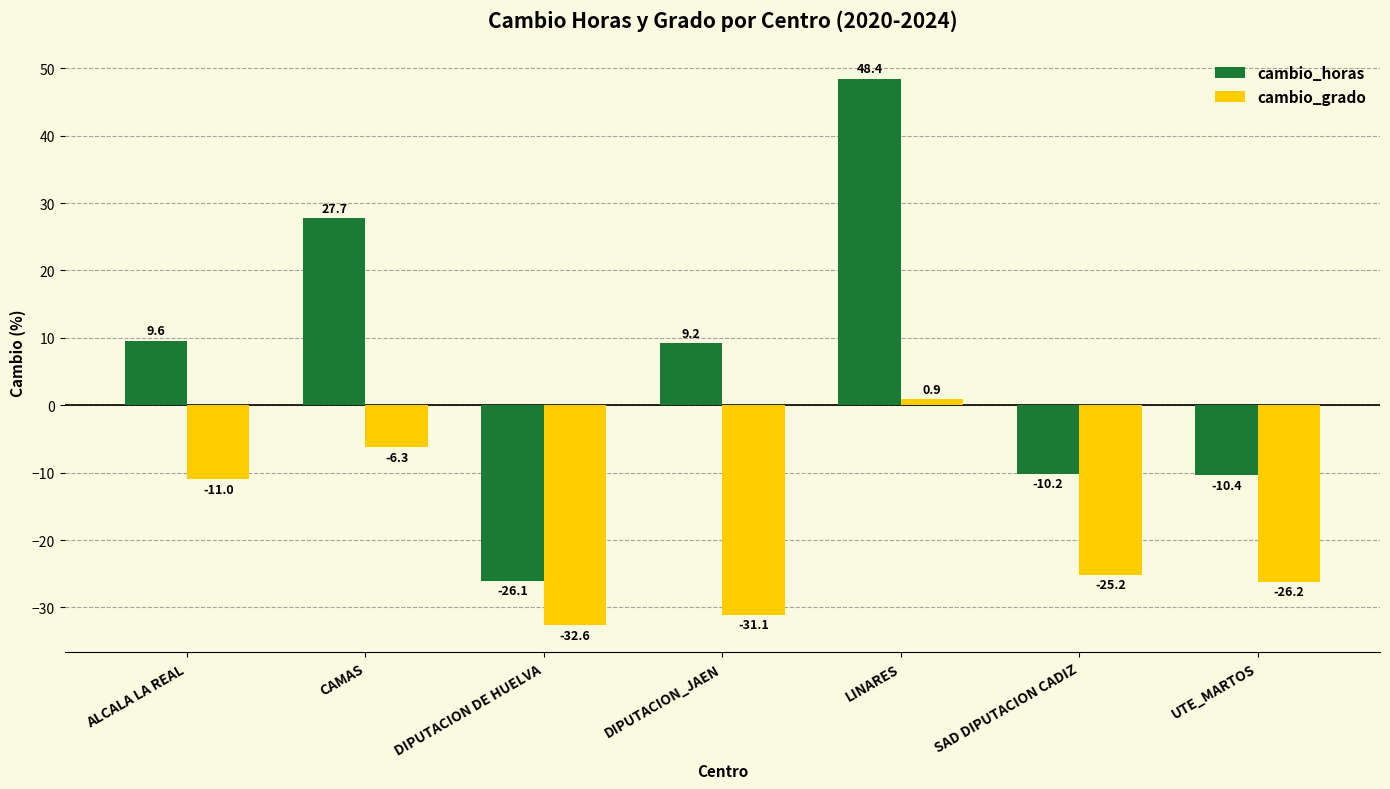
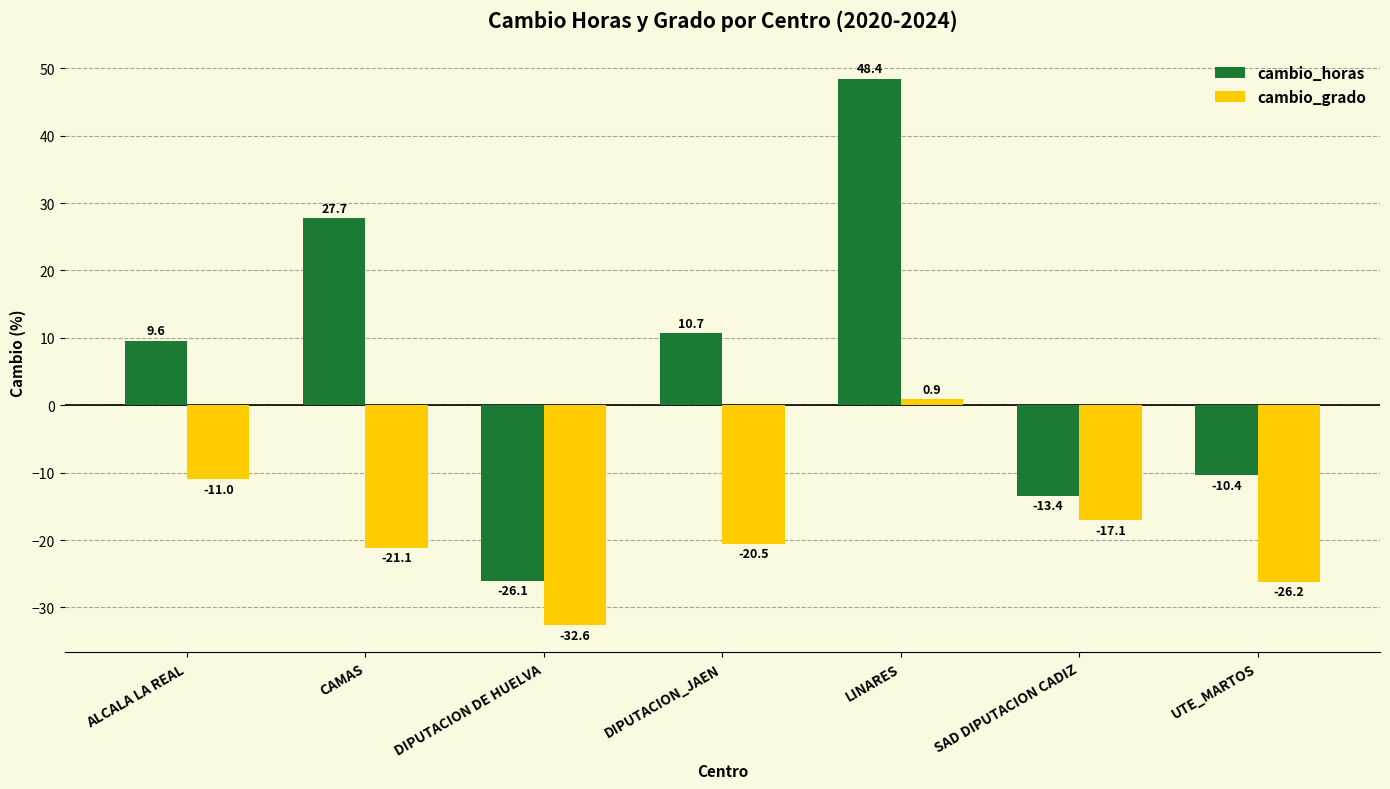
  {
    "cambio_horas": {
      "ALCALA LA REAL": 9.6,
      "CAMAS": 27.7,
      "DIPUTACION DE HUELVA": -26.1,
-     "DIPUTACION_JAEN": 9.2,
+     "DIPUTACION_JAEN": 10.7,
      "LINARES": 48.4,
-     "SAD DIPUTACION CADIZ": -10.2,
+     "SAD DIPUTACION CADIZ": -13.4,
      "UTE_MARTOS": -10.4
    },
    "cambio_grado": {
      "ALCALA LA REAL": -11.0,
-     "CAMAS": -6.3,
+     "CAMAS": -21.1,
      "DIPUTACION DE HUELVA": -32.6,
-     "DIPUTACION_JAEN": -31.1,
+     "DIPUTACION_JAEN": -20.5,
      "LINARES": 0.9,
-     "SAD DIPUTACION CADIZ": -25.2,
+     "SAD DIPUTACION CADIZ": -17.1,
      "UTE_MARTOS": -26.2
    }
  }
